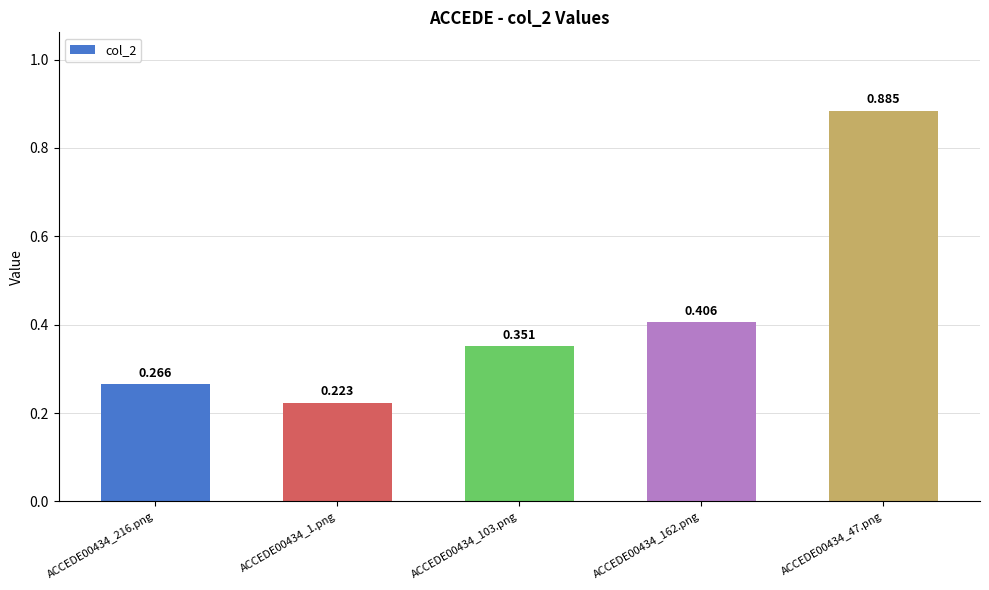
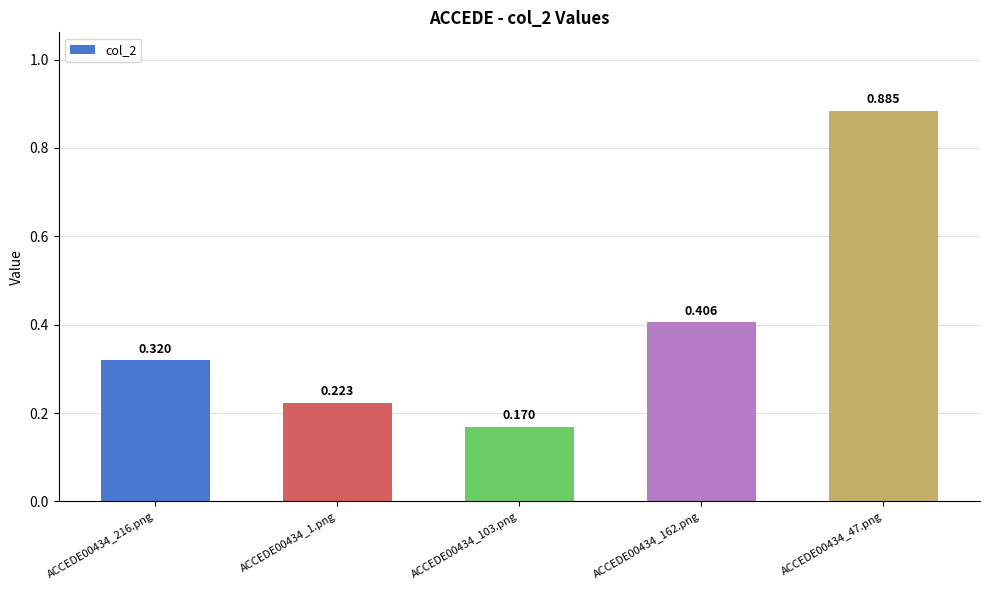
  {
-   "ACCEDE00434_216.png": 0.266,
+   "ACCEDE00434_216.png": 0.320,
    "ACCEDE00434_1.png": 0.223,
-   "ACCEDE00434_103.png": 0.351,
+   "ACCEDE00434_103.png": 0.170,
    "ACCEDE00434_162.png": 0.406,
    "ACCEDE00434_47.png": 0.885
  }
